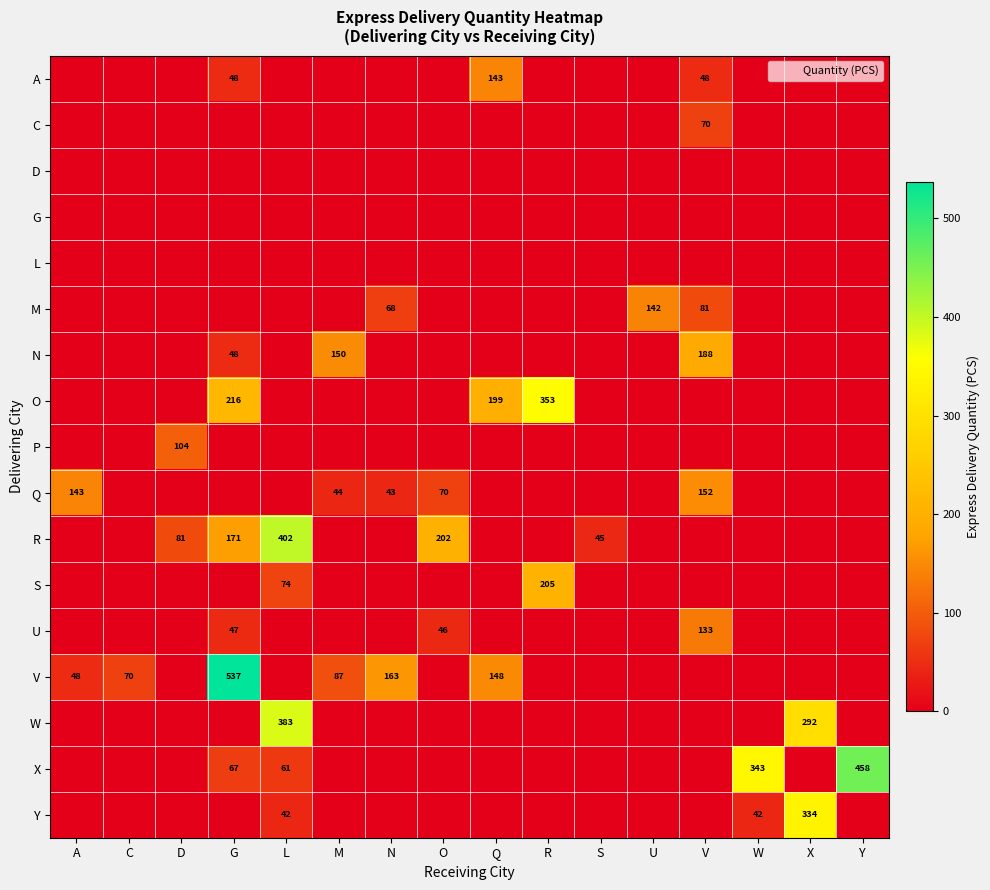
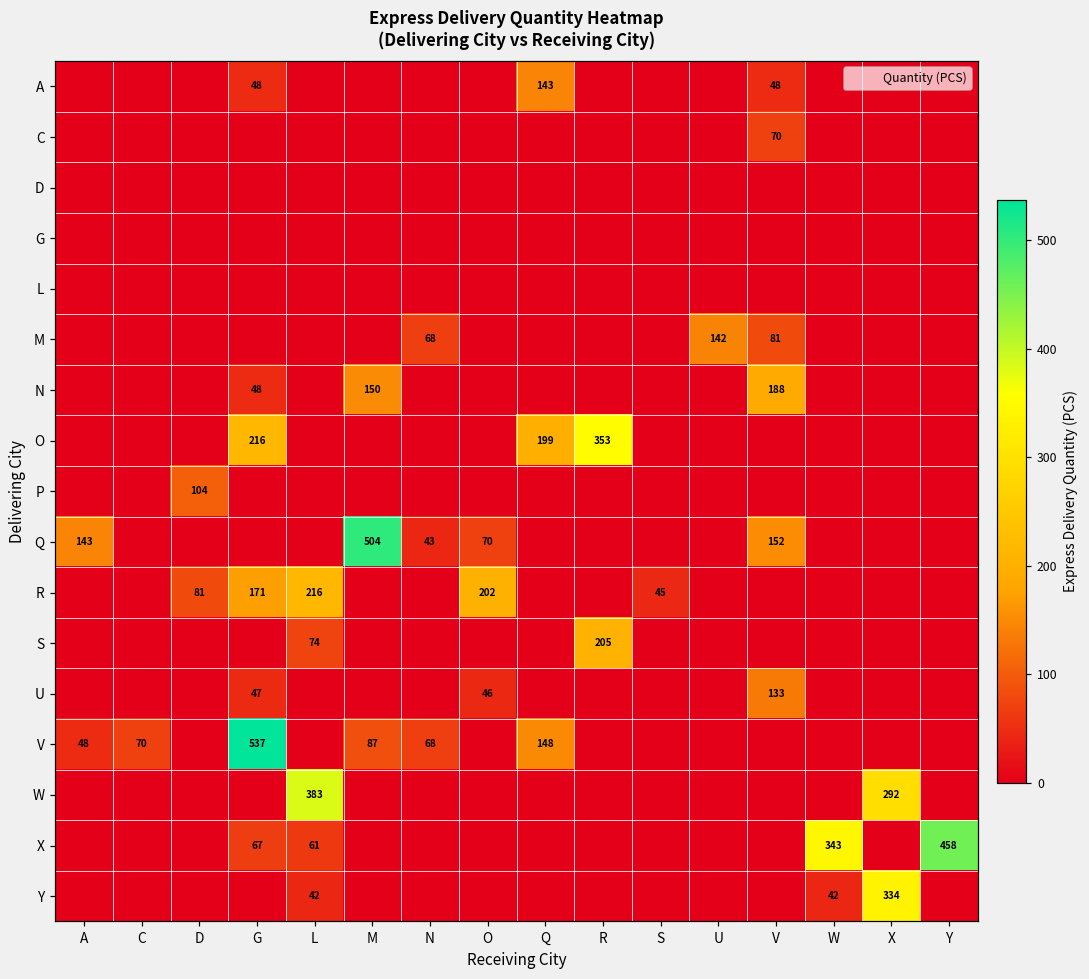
  {
    "A": {
      "G": 48,
      "Q": 143,
      "V": 48
    },
    "C": {
      "V": 70
    },
    "M": {
      "N": 68,
      "U": 142,
      "V": 81
    },
    "N": {
      "G": 48,
      "M": 150,
      "V": 188
    },
    "O": {
      "G": 216,
      "Q": 199,
      "R": 353
    },
    "P": {
      "D": 104
    },
    "Q": {
      "A": 143,
-     "M": 44,
+     "M": 504,
      "N": 43,
      "O": 70,
      "V": 152
    },
    "R": {
      "D": 81,
      "G": 171,
-     "L": 402,
+     "L": 216,
      "O": 202,
      "S": 45
    },
    "S": {
      "L": 74,
      "R": 205
    },
    "U": {
      "G": 47,
      "O": 46,
      "V": 133
    },
    "V": {
      "A": 48,
      "C": 70,
      "G": 537,
      "M": 87,
-     "N": 163,
+     "N": 68,
      "Q": 148
    },
    "W": {
      "L": 383,
      "X": 292
    },
    "X": {
      "G": 67,
      "L": 61,
      "W": 343,
      "Y": 458
    },
    "Y": {
      "L": 42,
      "W": 42,
      "X": 334
    }
  }
